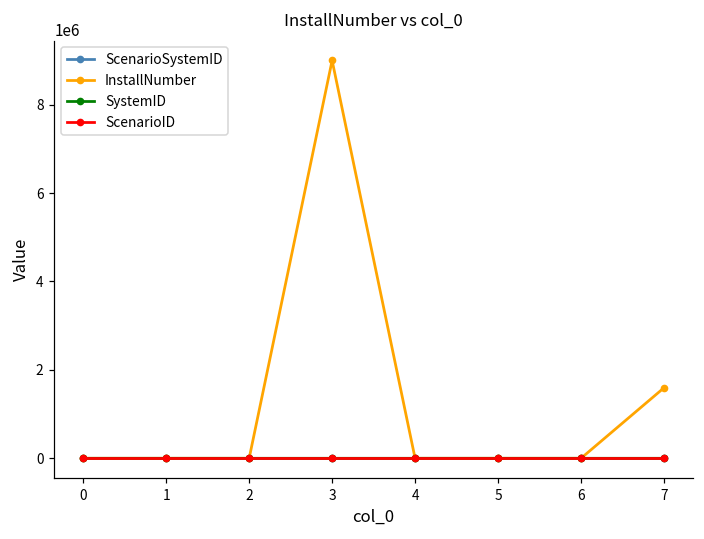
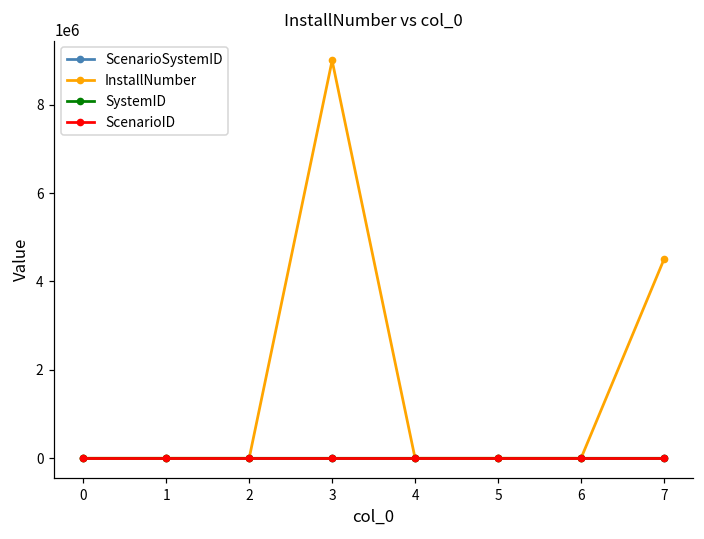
  {
    "ScenarioID": {
      "3": 0,
      "7": 0
    },
    "InstallNumber": {
      "3": 9000000,
-     "7": 1600000
+     "7": 4500000
    }
  }
